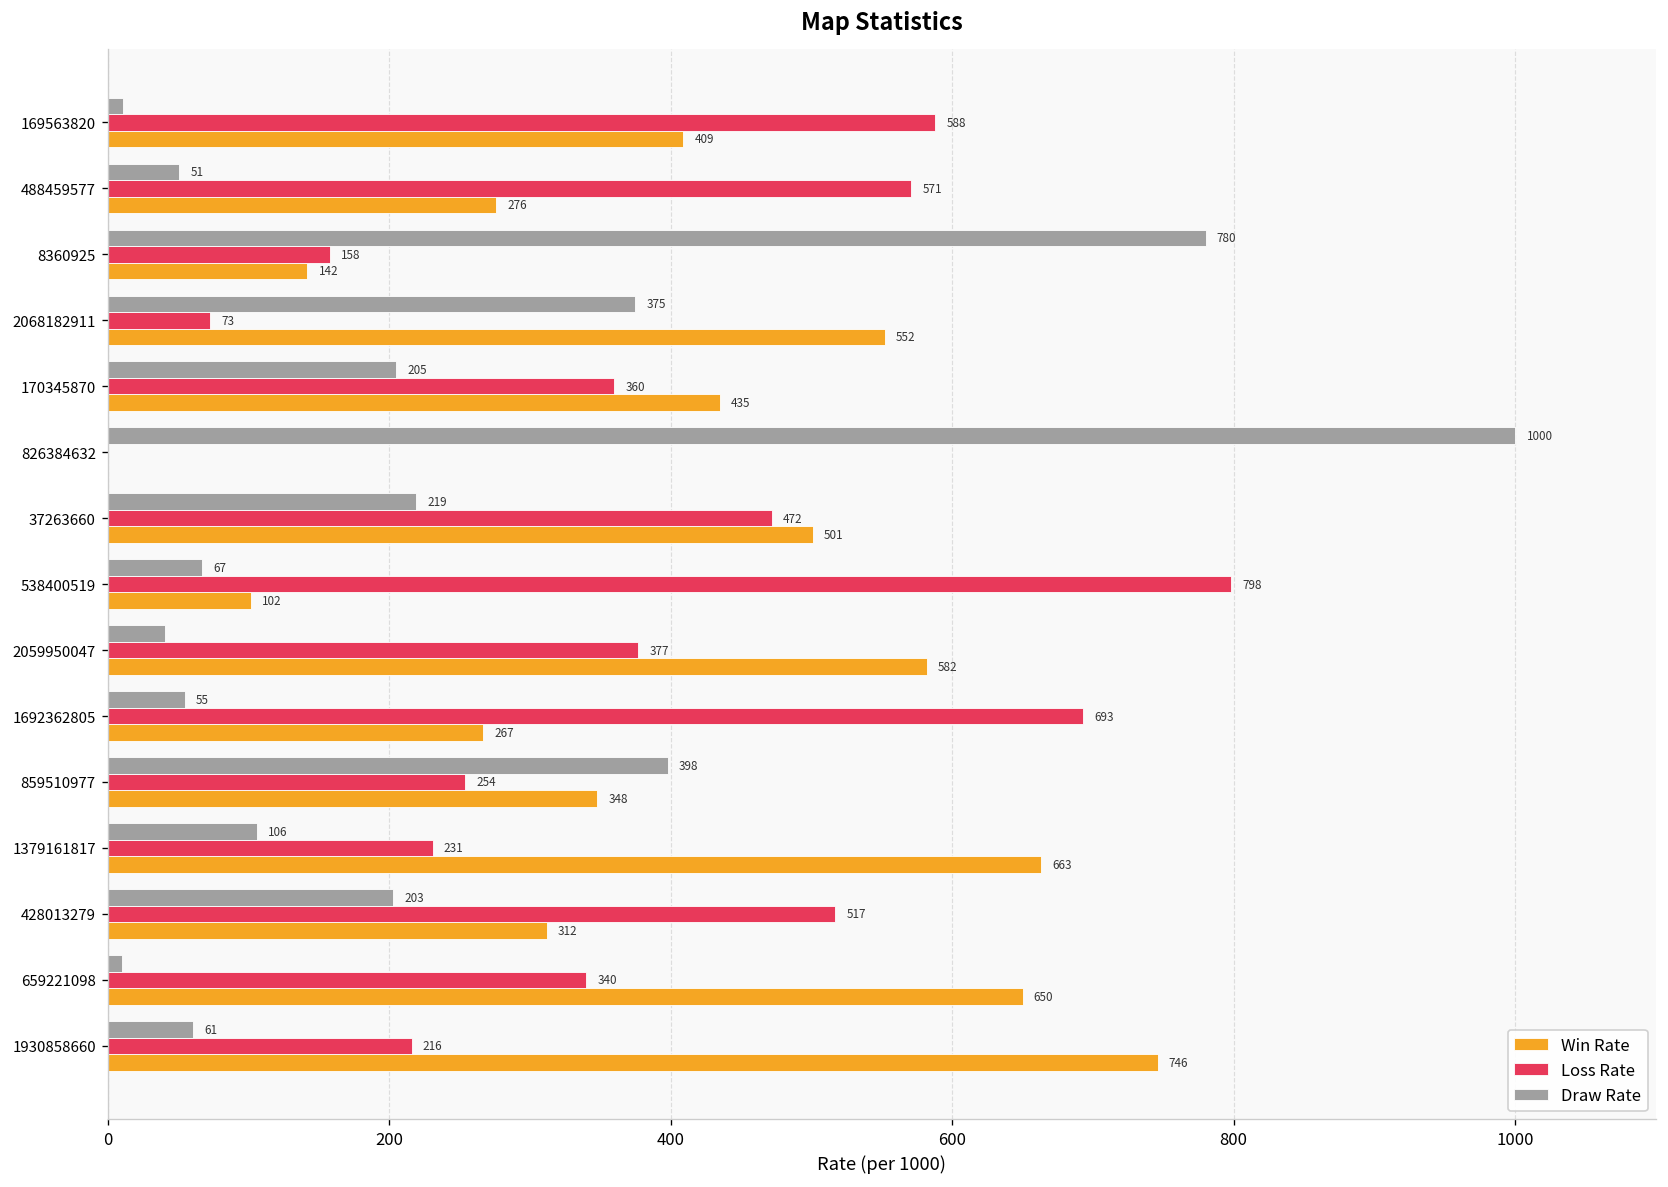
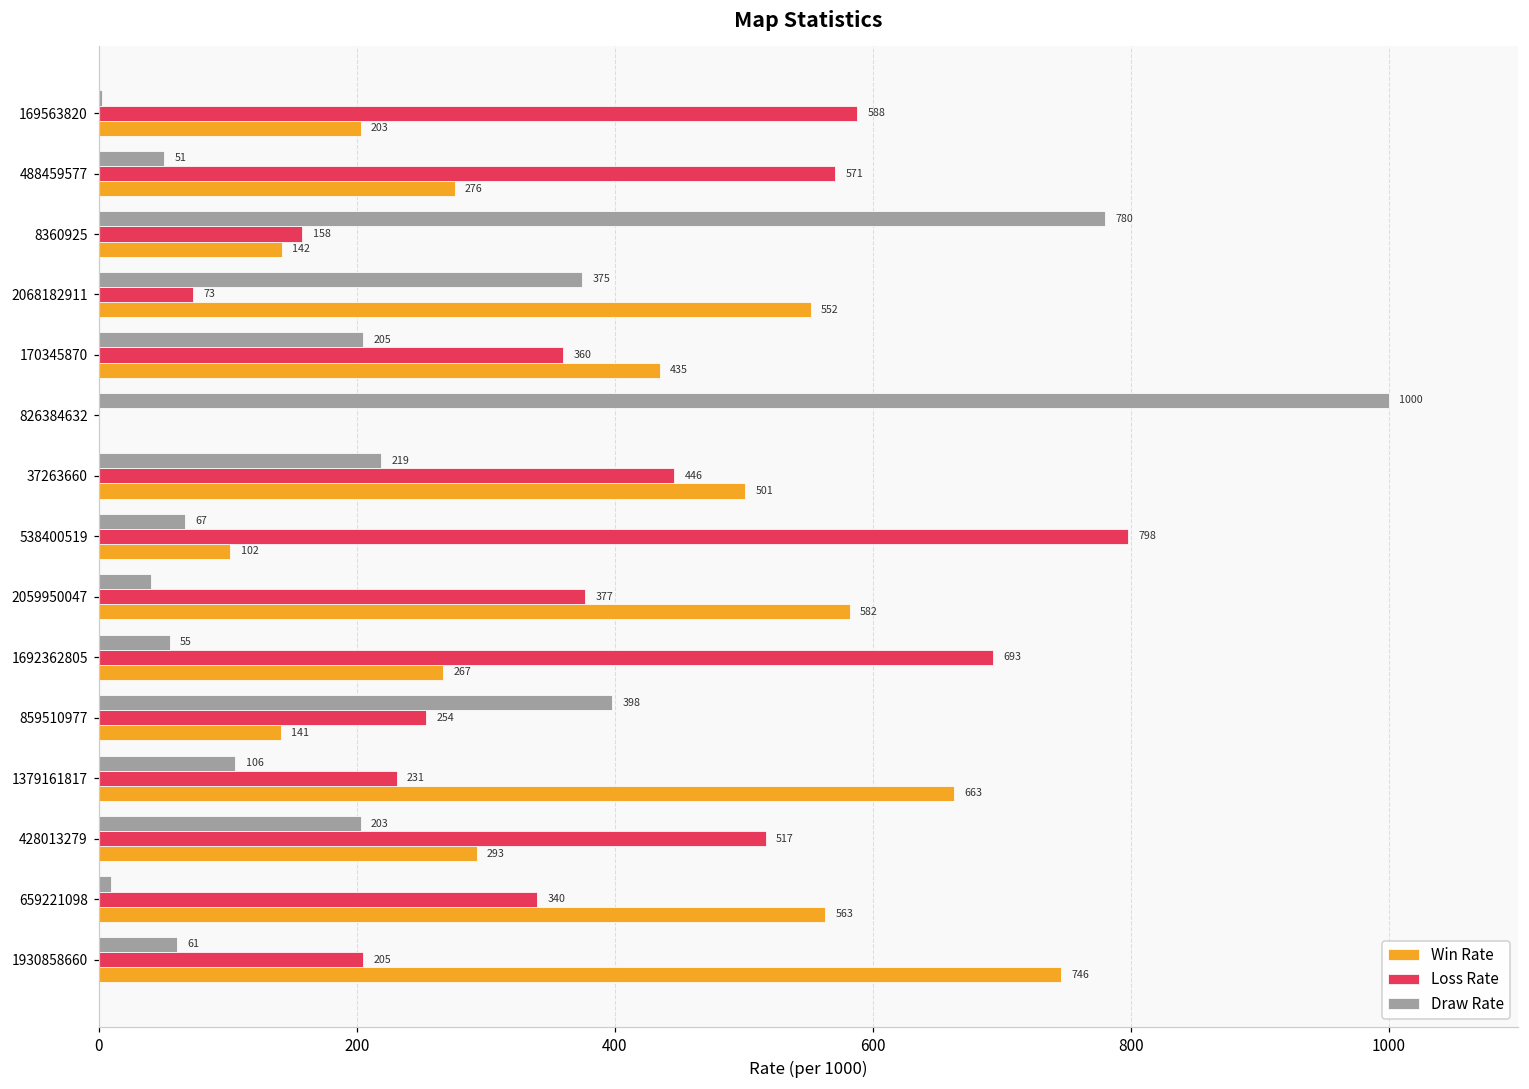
  {
    "Win Rate": {
-     "169563820": 409,
+     "169563820": 203,
      "488459577": 276,
      "8360925": 142,
      "2068182911": 552,
      "170345870": 435,
      "37263660": 501,
      "538400519": 102,
      "2059950047": 582,
      "1692362805": 267,
-     "859510977": 348,
+     "859510977": 141,
      "1379161817": 663,
-     "428013279": 312,
-     "659221098": 650,
+     "428013279": 293,
+     "659221098": 563,
      "1930858660": 746
    },
    "Loss Rate": {
      "169563820": 588,
      "488459577": 571,
      "8360925": 158,
      "2068182911": 73,
      "170345870": 360,
-     "37263660": 472,
+     "37263660": 446,
      "538400519": 798,
      "2059950047": 377,
      "1692362805": 693,
      "859510977": 254,
      "1379161817": 231,
      "428013279": 517,
      "659221098": 340,
-     "1930858660": 216
+     "1930858660": 205
    },
    "Draw Rate": {
-     "169563820": 11,
+     "169563820": 3,
      "2059950047": 41,
      "659221098": 10
    }
  }
